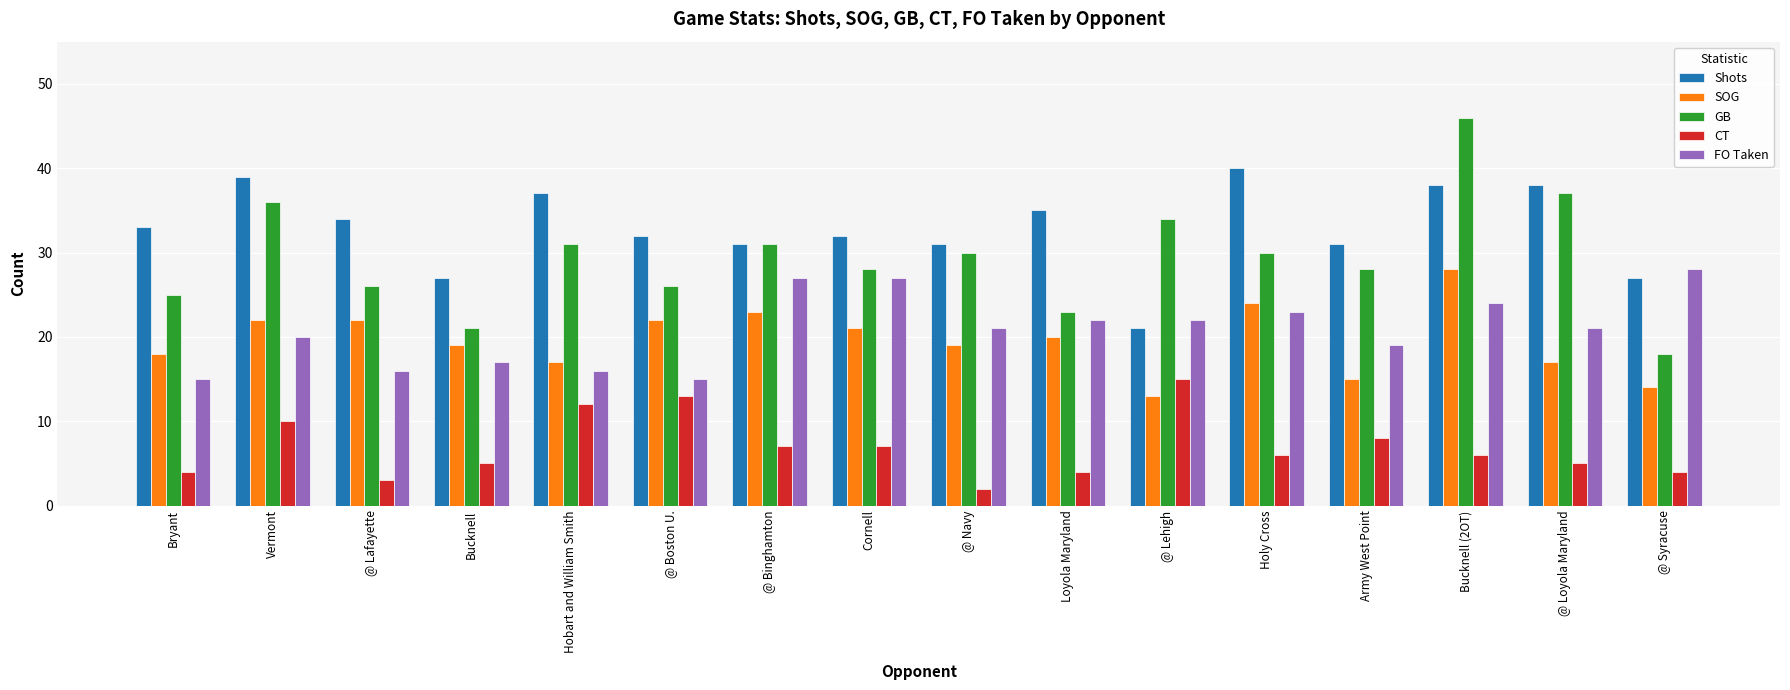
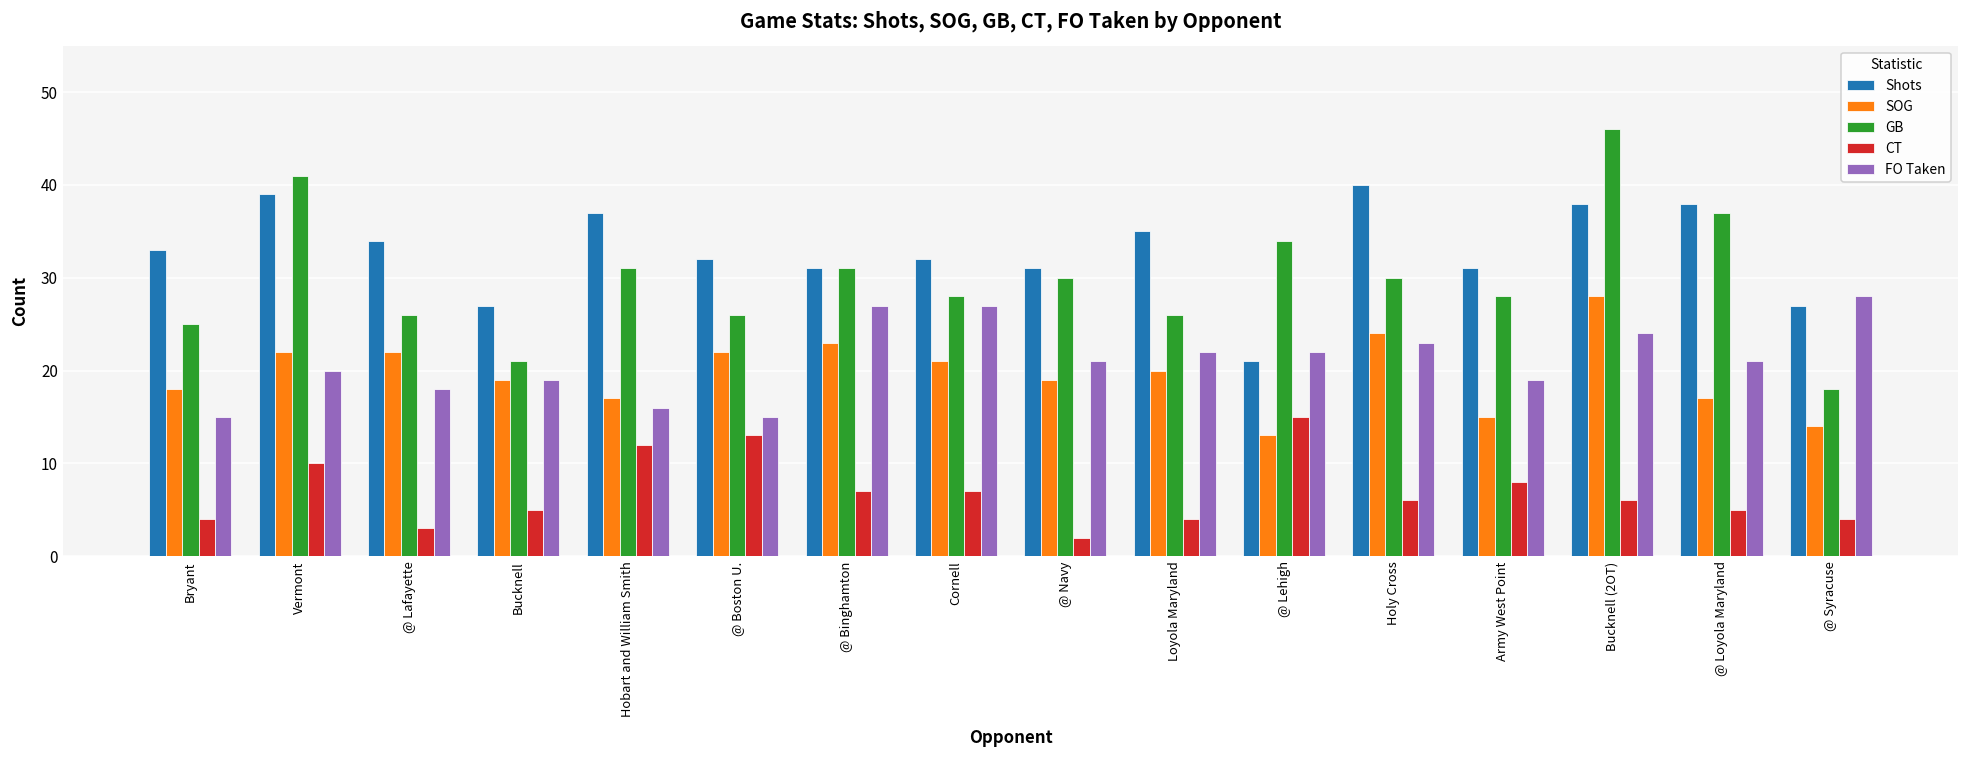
  {
    "Shots": {
      "Bryant": 33,
      "Vermont": 39,
      "@ Lafayette": 34,
      "Bucknell": 27,
      "Hobart and William Smith": 37,
      "@ Boston U.": 32,
      "@ Binghamton": 31,
      "Cornell": 32,
      "@ Navy": 31,
      "Loyola Maryland": 35,
      "@ Lehigh": 21,
      "Holy Cross": 40,
      "Army West Point": 31,
      "Bucknell (2OT)": 38,
      "@ Loyola Maryland": 38,
      "@ Syracuse": 27
    },
    "SOG": {
      "Bryant": 18,
      "Vermont": 22,
      "@ Lafayette": 22,
      "Bucknell": 19,
      "Hobart and William Smith": 17,
      "@ Boston U.": 22,
      "@ Binghamton": 23,
      "Cornell": 21,
      "@ Navy": 19,
      "Loyola Maryland": 20,
      "@ Lehigh": 13,
      "Holy Cross": 24,
      "Army West Point": 15,
      "Bucknell (2OT)": 28,
      "@ Loyola Maryland": 17,
      "@ Syracuse": 14
    },
    "GB": {
      "Bryant": 25,
-     "Vermont": 36,
+     "Vermont": 41,
      "@ Lafayette": 26,
      "Bucknell": 21,
      "Hobart and William Smith": 31,
      "@ Boston U.": 26,
      "@ Binghamton": 31,
      "Cornell": 28,
      "@ Navy": 30,
-     "Loyola Maryland": 23,
+     "Loyola Maryland": 26,
      "@ Lehigh": 34,
      "Holy Cross": 30,
      "Army West Point": 28,
      "Bucknell (2OT)": 46,
      "@ Loyola Maryland": 37,
      "@ Syracuse": 18
    },
    "CT": {
      "Bryant": 4,
      "Vermont": 10,
      "@ Lafayette": 3,
      "Bucknell": 5,
      "Hobart and William Smith": 12,
      "@ Boston U.": 13,
      "@ Binghamton": 7,
      "Cornell": 7,
      "@ Navy": 2,
      "Loyola Maryland": 4,
      "@ Lehigh": 15,
      "Holy Cross": 6,
      "Army West Point": 8,
      "Bucknell (2OT)": 6,
      "@ Loyola Maryland": 5,
      "@ Syracuse": 4
    },
    "FO Taken": {
      "Bryant": 15,
      "Vermont": 20,
-     "@ Lafayette": 16,
-     "Bucknell": 17,
+     "@ Lafayette": 18,
+     "Bucknell": 19,
      "Hobart and William Smith": 16,
      "@ Boston U.": 15,
      "@ Binghamton": 27,
      "Cornell": 27,
      "@ Navy": 21,
      "Loyola Maryland": 22,
      "@ Lehigh": 22,
      "Holy Cross": 23,
      "Army West Point": 19,
      "Bucknell (2OT)": 24,
      "@ Loyola Maryland": 21,
      "@ Syracuse": 28
    }
  }
